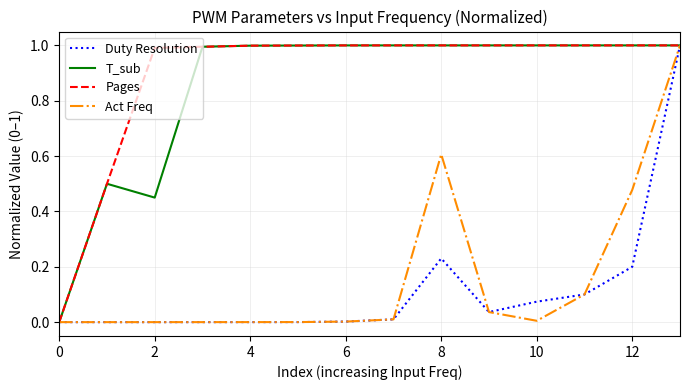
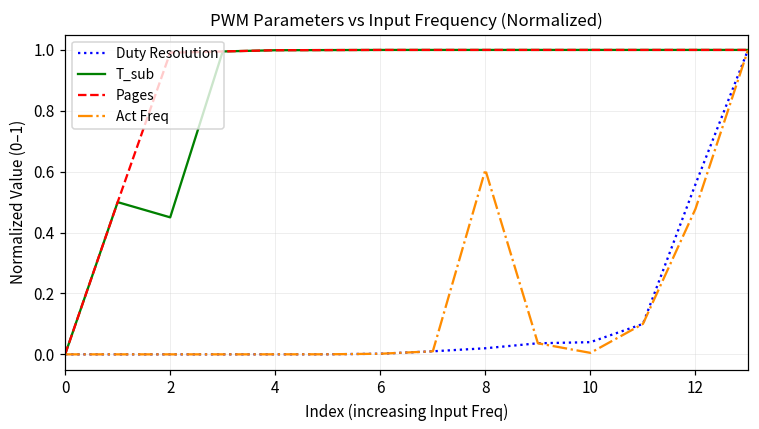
  {
    "Duty Resolution": {
-     "8": 0.23,
-     "10": 0.07,
-     "12": 0.20
+     "8": 0.02,
+     "10": 0.04,
+     "12": 0.56
    },
    "T_sub": {
      "2": 0.45
    },
    "Act Freq": {
      "8": 0.61,
      "10": 0.00,
      "12": 0.48
    }
  }
